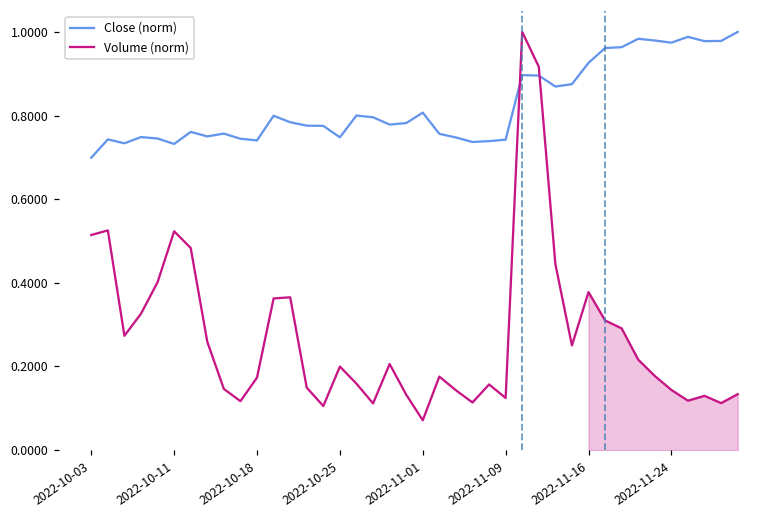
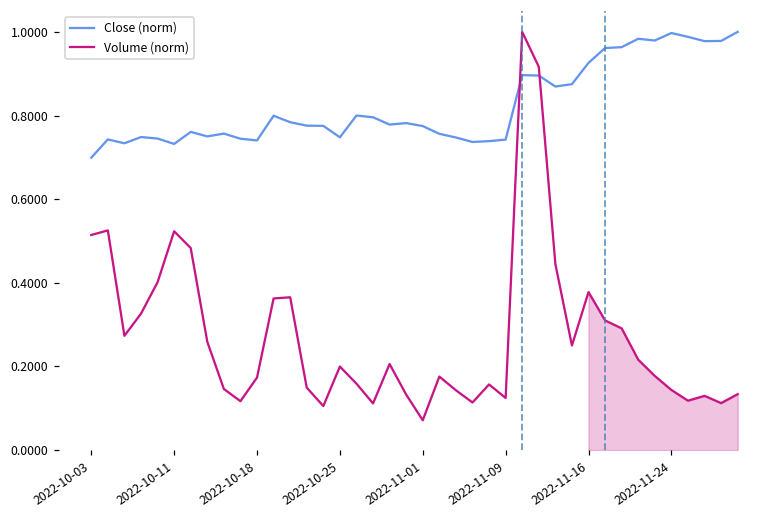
  {
    "Close (norm)": {
      "2022-10-03": 0.70,
      "2022-10-11": 0.73,
      "2022-10-18": 0.74,
      "2022-10-25": 0.75,
-     "2022-11-01": 0.81,
+     "2022-11-01": 0.77,
      "2022-11-09": 0.74,
      "2022-11-16": 0.93,
-     "2022-11-24": 0.97
+     "2022-11-24": 1.00
    }
  }
